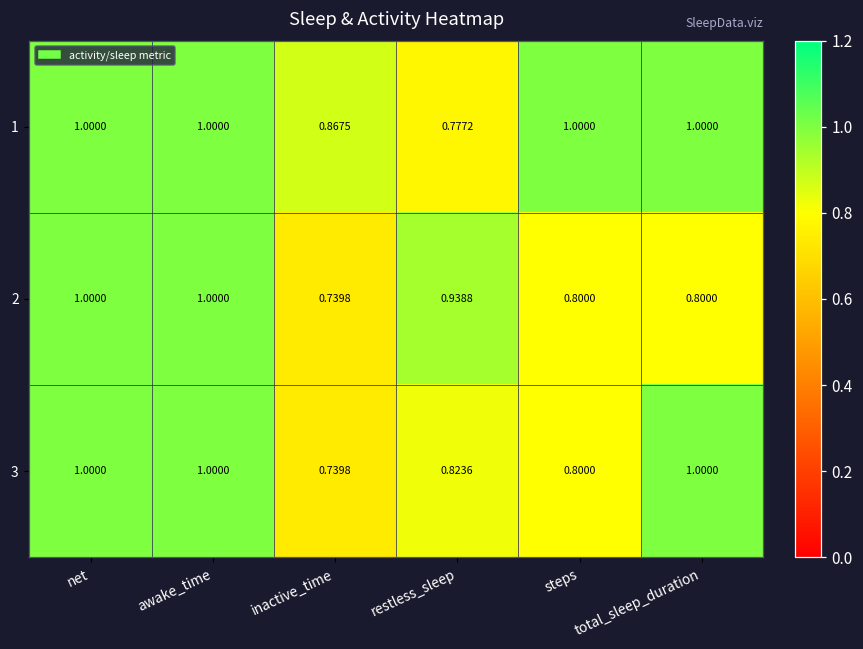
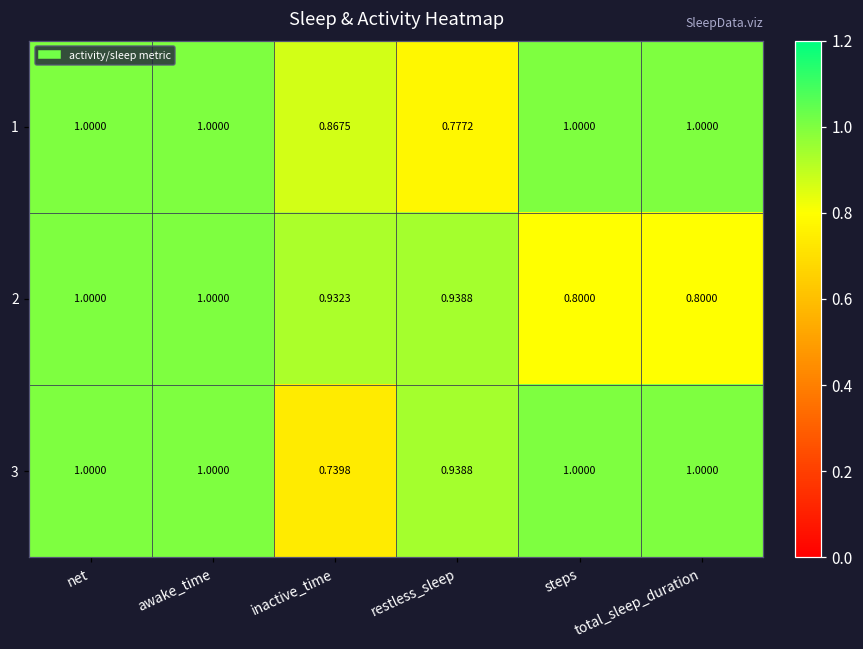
  {
    "1": {
      "net": 1.0000,
      "awake_time": 1.0000,
      "inactive_time": 0.8675,
      "restless_sleep": 0.7772,
      "steps": 1.0000,
      "total_sleep_duration": 1.0000
    },
    "2": {
      "net": 1.0000,
      "awake_time": 1.0000,
-     "inactive_time": 0.7398,
+     "inactive_time": 0.9323,
      "restless_sleep": 0.9388,
      "steps": 0.8000,
      "total_sleep_duration": 0.8000
    },
    "3": {
      "net": 1.0000,
      "awake_time": 1.0000,
      "inactive_time": 0.7398,
-     "restless_sleep": 0.8236,
-     "steps": 0.8000,
+     "restless_sleep": 0.9388,
+     "steps": 1.0000,
      "total_sleep_duration": 1.0000
    }
  }
